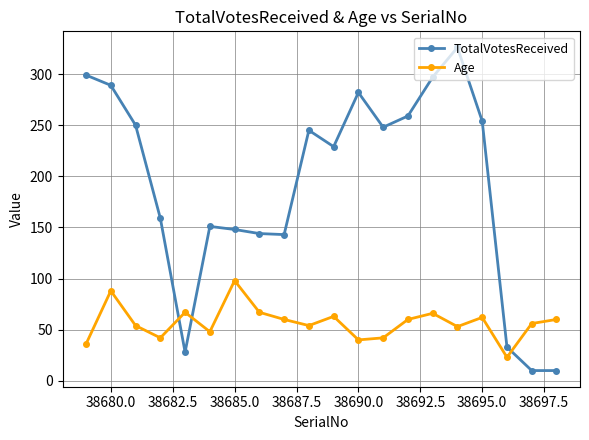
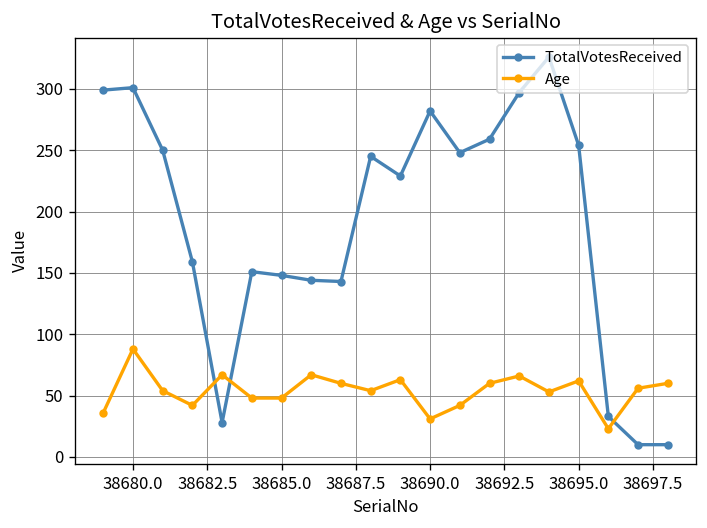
  {
    "TotalVotesReceived": {
-     "38680.0": 289,
+     "38680.0": 301,
      "38685.0": 148,
      "38690.0": 282,
      "38695.0": 254
    },
    "Age": {
      "38680.0": 88,
-     "38685.0": 98,
-     "38690.0": 40,
+     "38685.0": 48,
+     "38690.0": 31,
      "38695.0": 62
    }
  }
